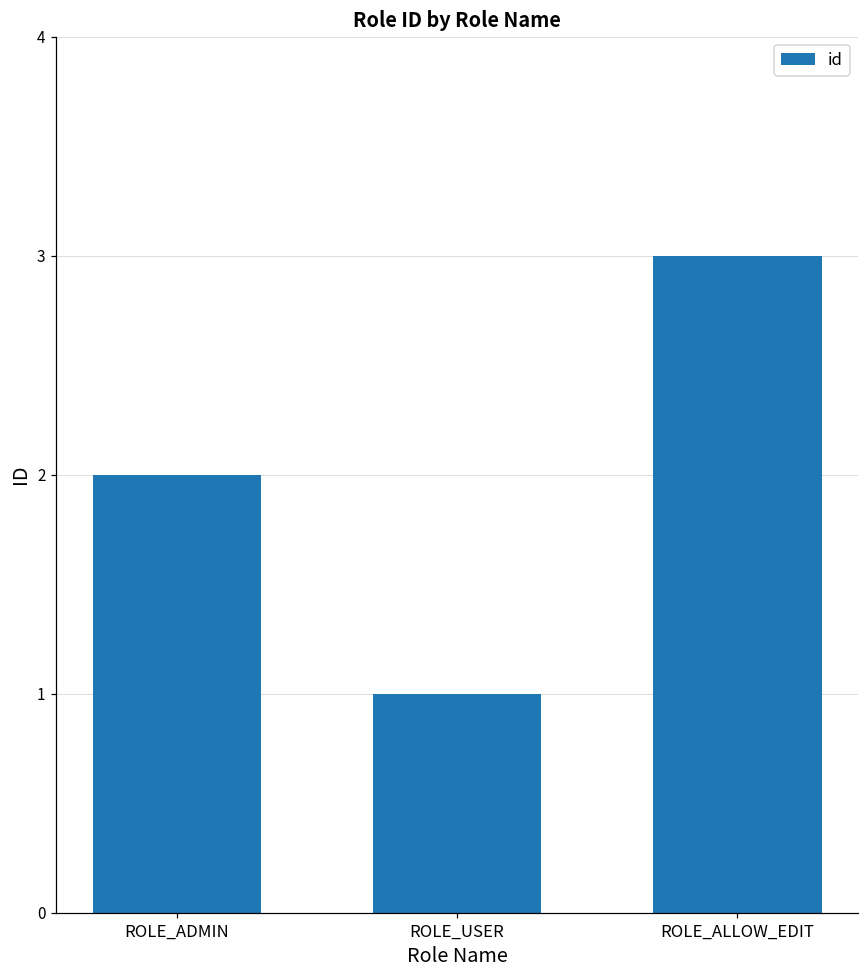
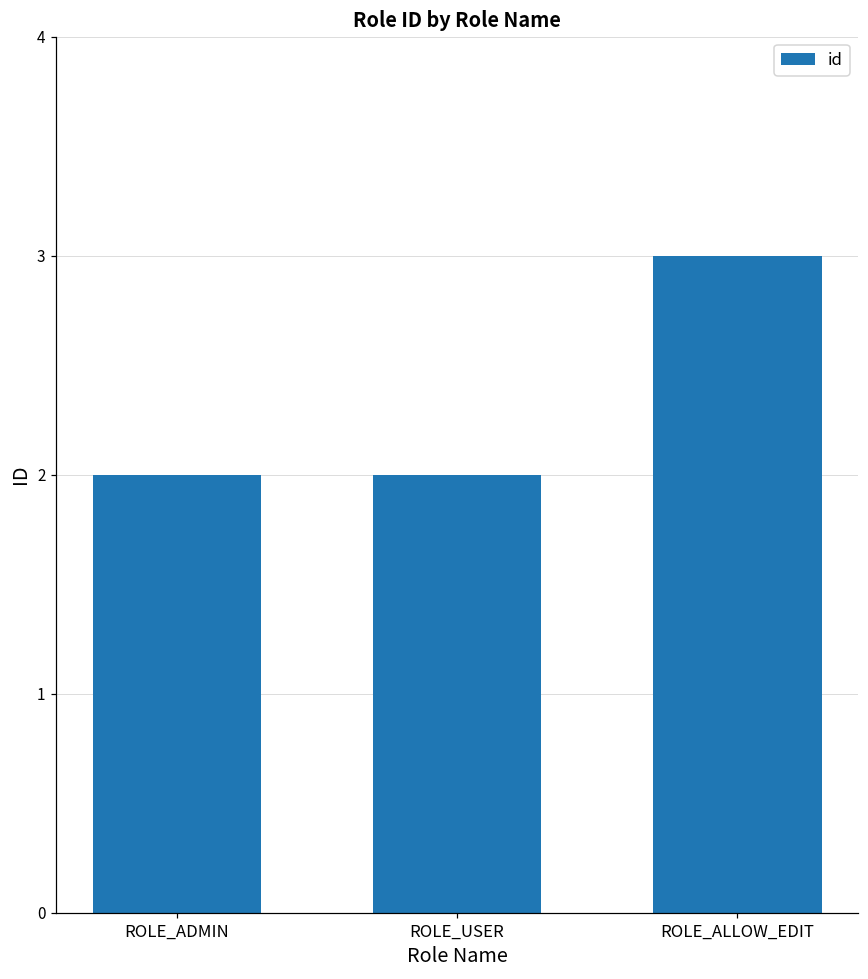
  {
    "ROLE_ADMIN": 2,
-   "ROLE_USER": 1,
+   "ROLE_USER": 2,
    "ROLE_ALLOW_EDIT": 3
  }
